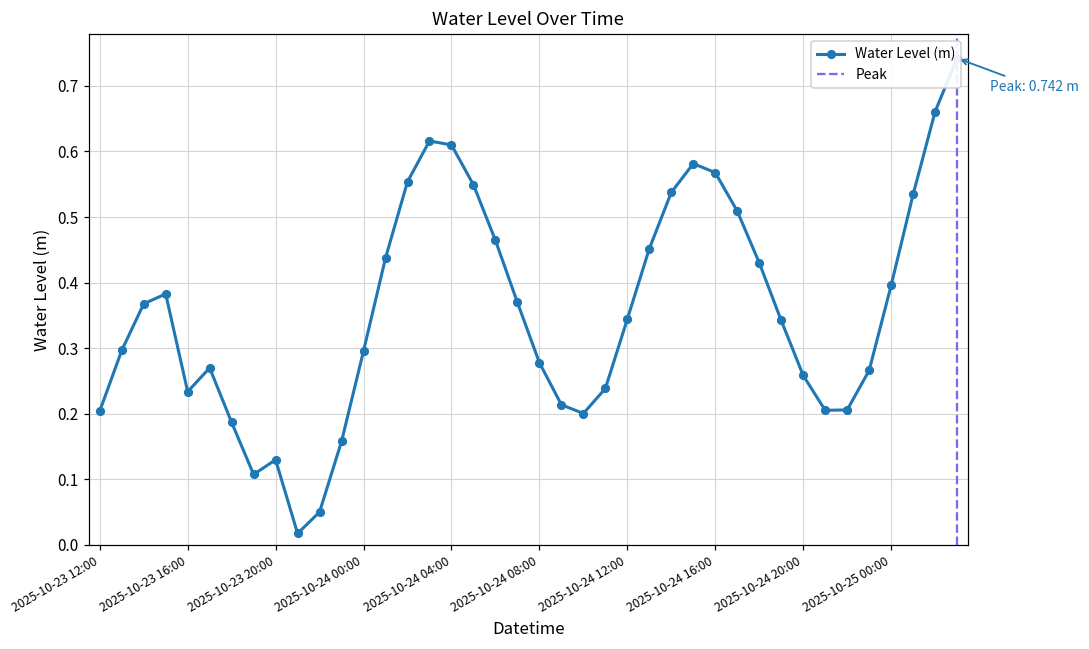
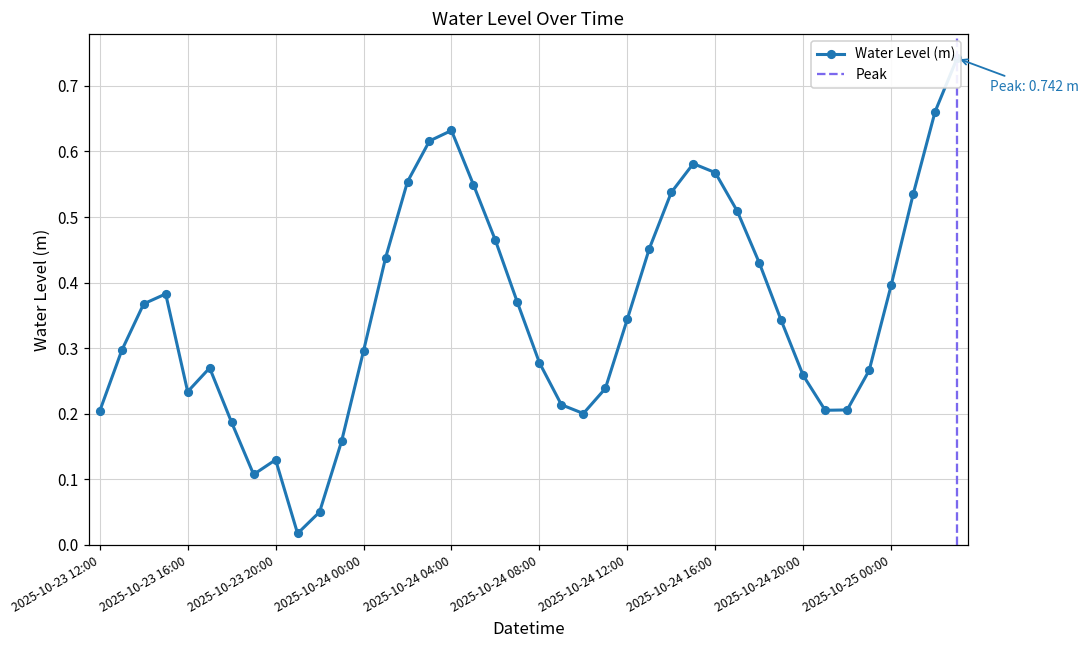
  {
    "2025-10-23 12:00": 0.20,
    "2025-10-23 16:00": 0.23,
    "2025-10-23 20:00": 0.13,
    "2025-10-24 00:00": 0.30,
-   "2025-10-24 04:00": 0.61,
+   "2025-10-24 04:00": 0.63,
    "2025-10-24 08:00": 0.28,
    "2025-10-24 12:00": 0.34,
    "2025-10-24 16:00": 0.57,
    "2025-10-24 20:00": 0.26,
    "2025-10-25 00:00": 0.40
  }
